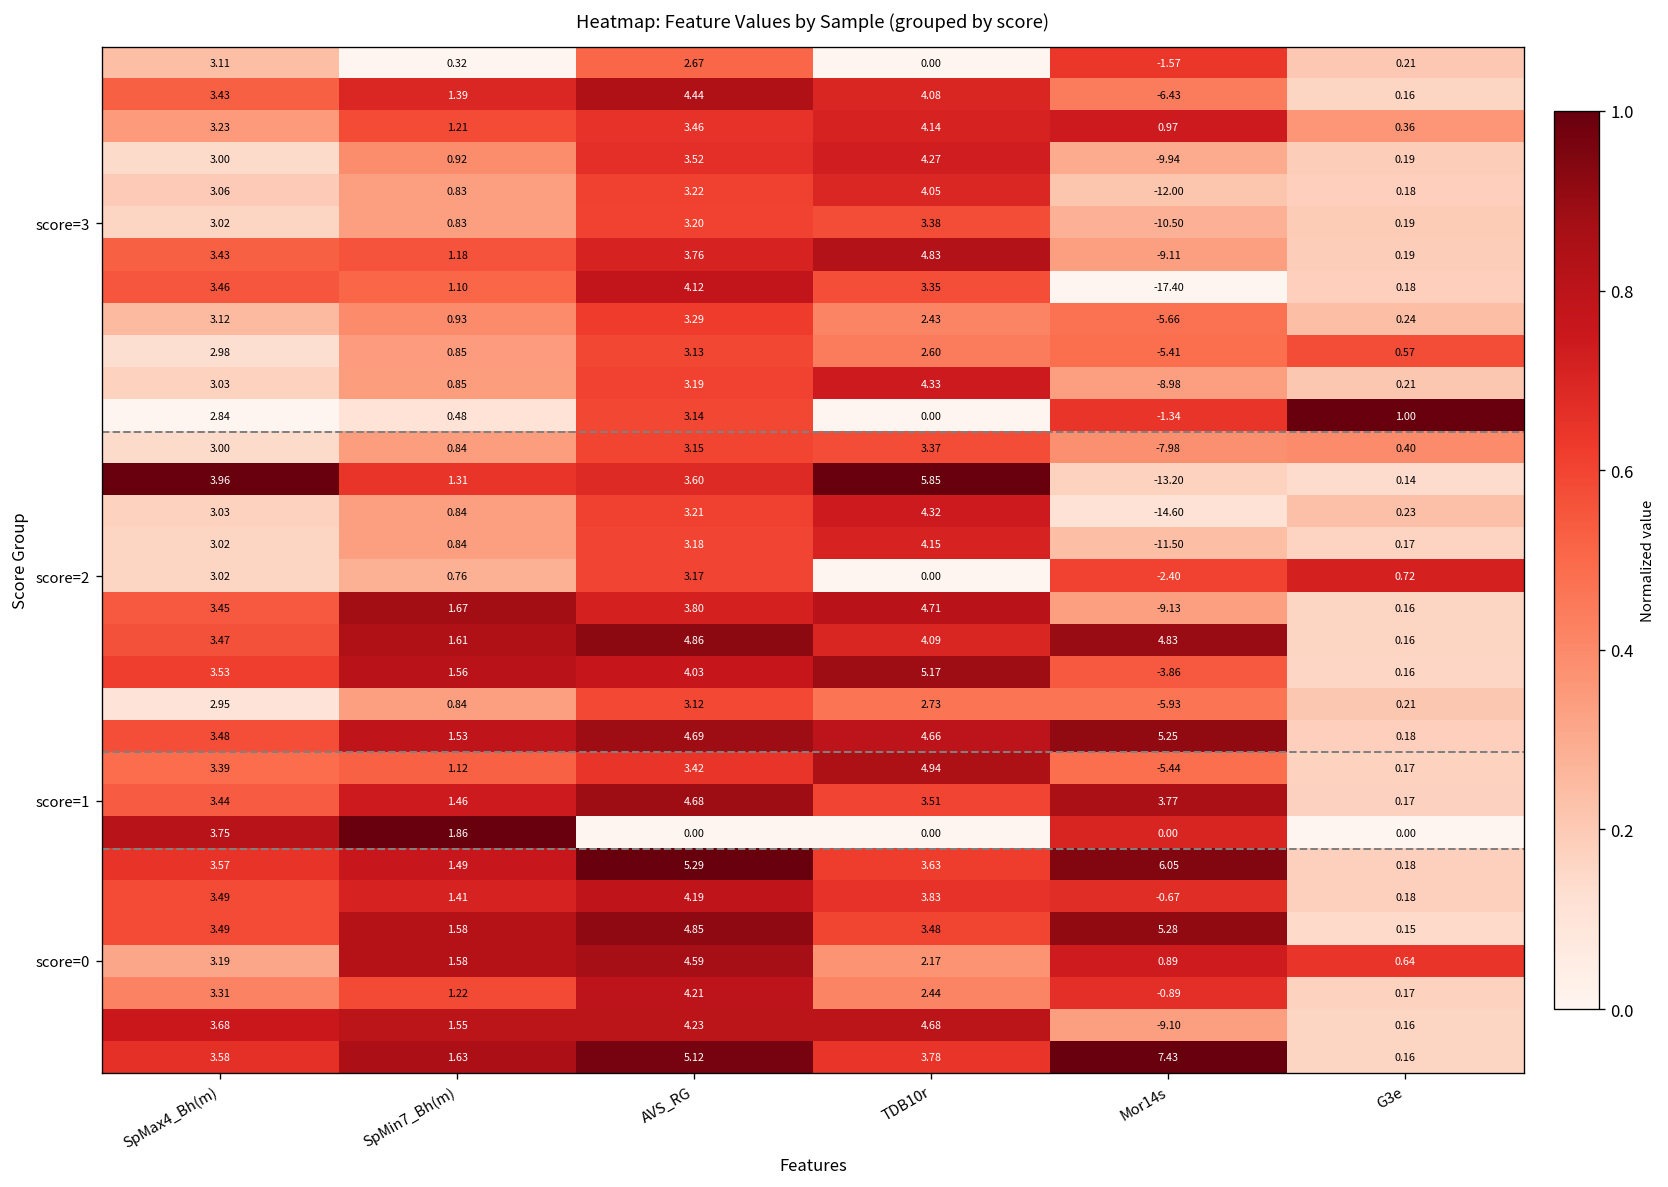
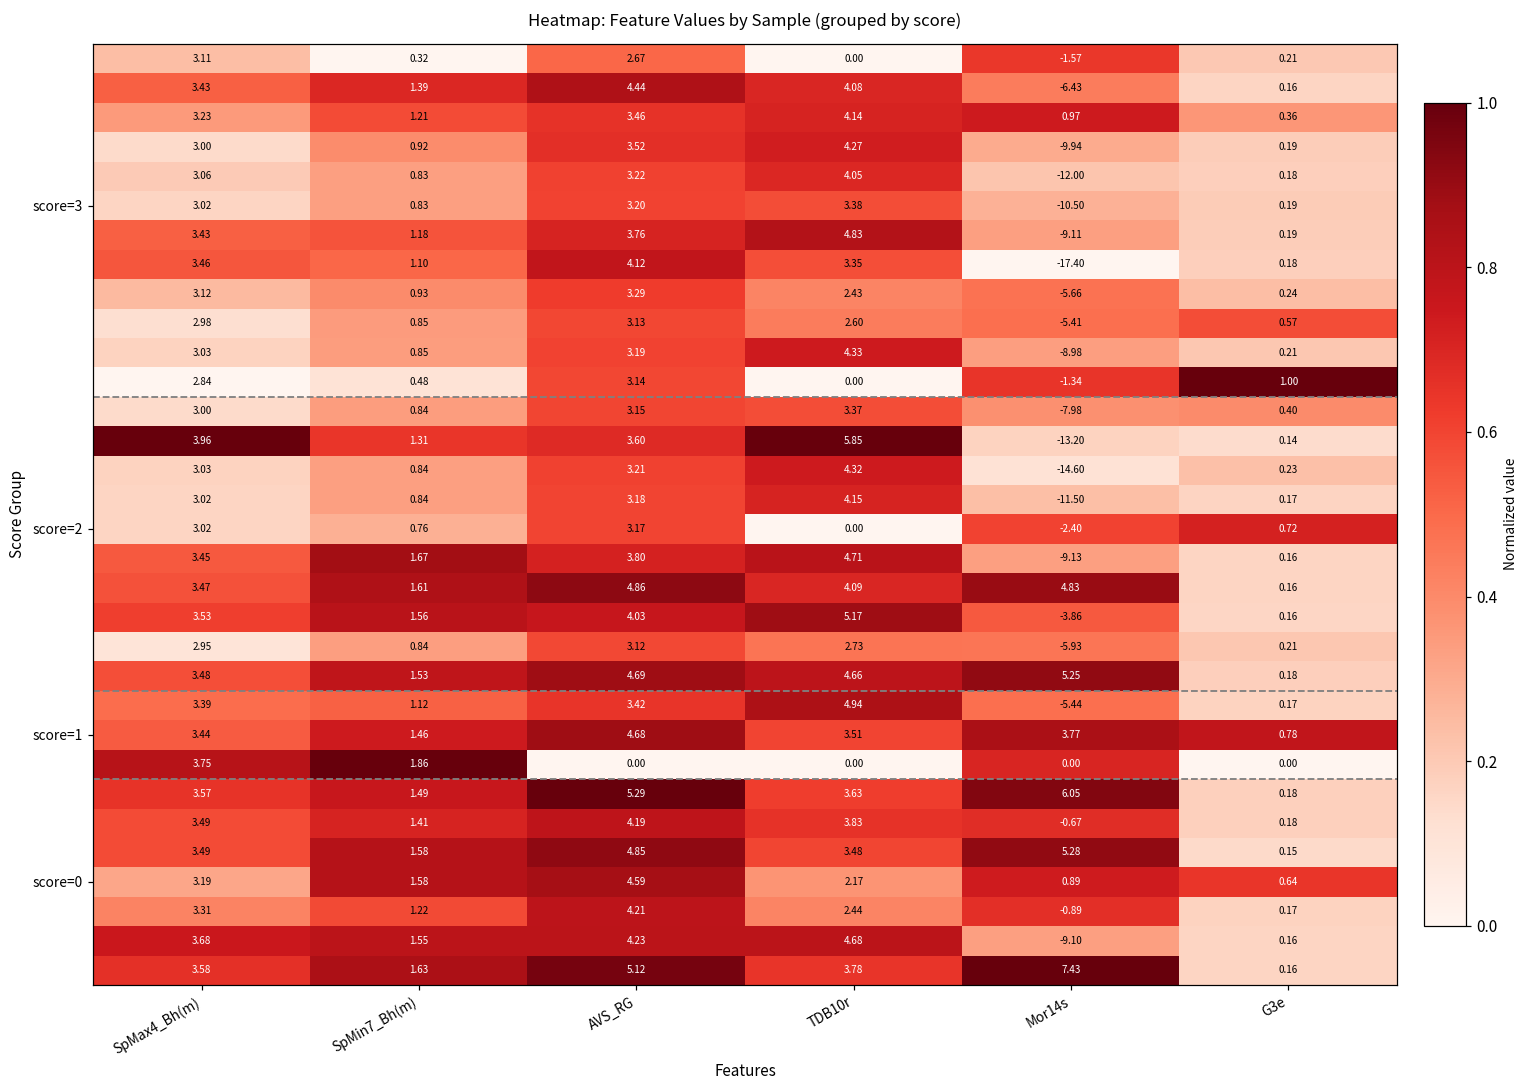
  {
    "score=3": {
      "SpMax4_Bh(m)": 3.02,
      "SpMin7_Bh(m)": 0.83,
      "AVS_RG": 3.20,
      "TDB10r": 3.38,
      "Mor14s": -10.50,
      "G3e": 0.19
    },
    "score=2": {
      "SpMax4_Bh(m)": 3.02,
      "SpMin7_Bh(m)": 0.76,
      "AVS_RG": 3.17,
      "TDB10r": 0.00,
      "Mor14s": -2.40,
      "G3e": 0.72
    },
    "score=1": {
      "SpMax4_Bh(m)": 3.44,
      "SpMin7_Bh(m)": 1.46,
      "AVS_RG": 4.68,
      "TDB10r": 3.51,
      "Mor14s": 3.77,
-     "G3e": 0.17
+     "G3e": 0.78
    },
    "score=0": {
      "SpMax4_Bh(m)": 3.19,
      "SpMin7_Bh(m)": 1.58,
      "AVS_RG": 4.59,
      "TDB10r": 2.17,
      "Mor14s": 0.89,
      "G3e": 0.64
    }
  }
